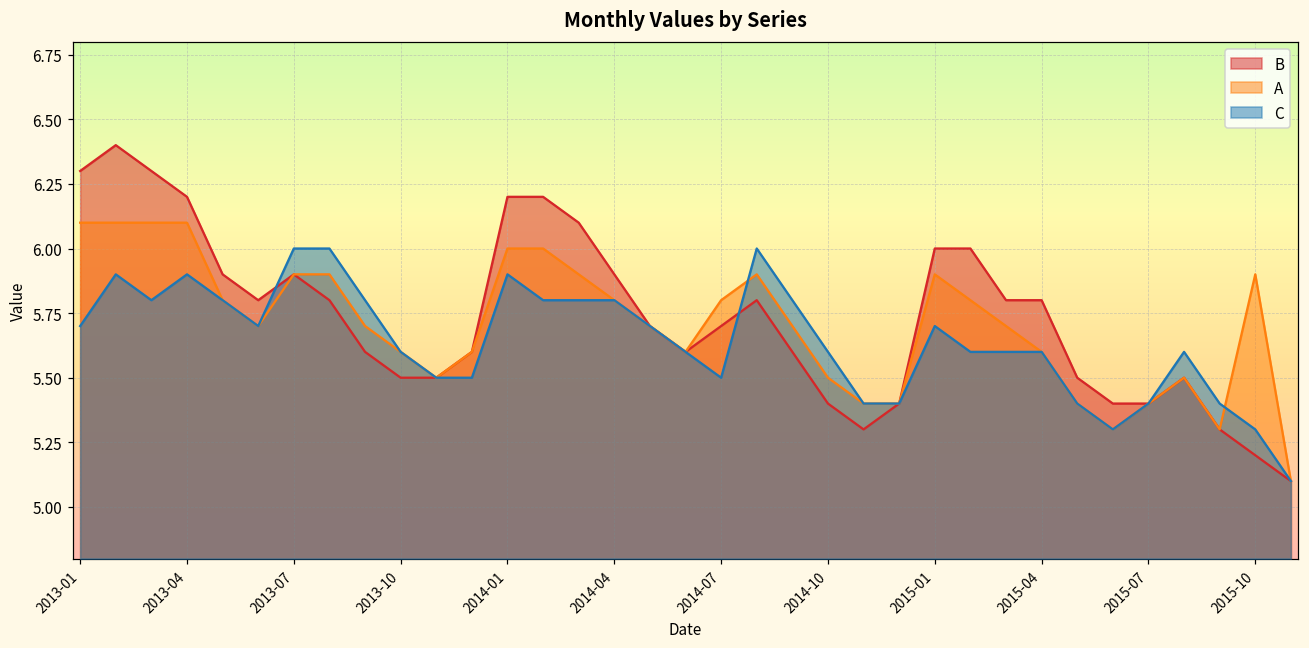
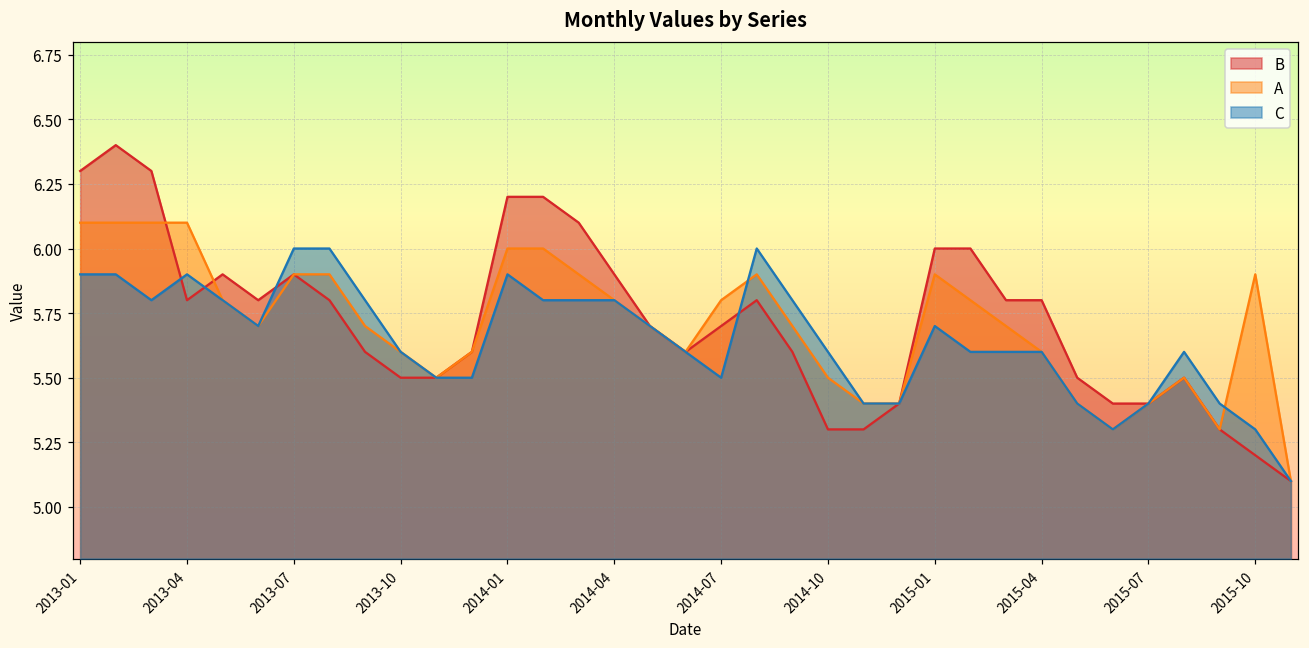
  {
    "B": {
      "2013-01": 6.3,
-     "2013-04": 6.2,
+     "2013-04": 5.8,
      "2013-10": 5.5,
      "2014-01": 6.2,
      "2014-04": 5.9,
      "2014-07": 5.7,
-     "2014-10": 5.4,
+     "2014-10": 5.3,
      "2015-01": 6.0,
      "2015-04": 5.8,
      "2015-10": 5.2
    },
    "A": {
      "2013-01": 6.1,
      "2013-04": 6.1,
      "2014-01": 6.0,
      "2014-07": 5.8,
      "2014-10": 5.5,
      "2015-01": 5.9,
      "2015-10": 5.9
    },
    "C": {
-     "2013-01": 5.7,
+     "2013-01": 5.9,
      "2013-04": 5.9,
      "2013-07": 6.0,
      "2014-01": 5.9,
      "2014-07": 5.5,
      "2014-10": 5.6,
      "2015-01": 5.7,
      "2015-10": 5.3
    }
  }
